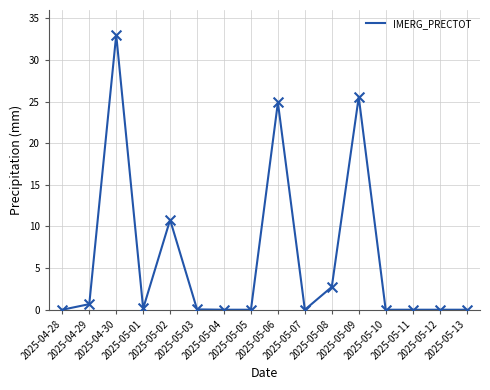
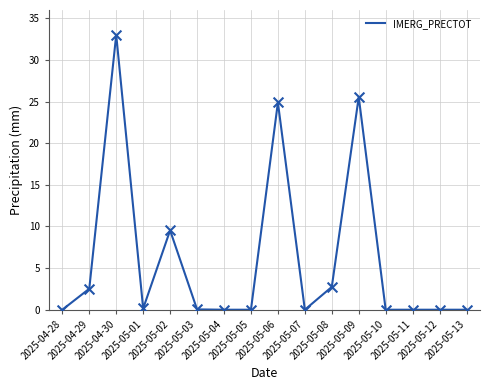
  {
    "2025-04-28": 0,
-   "2025-04-29": 1,
+   "2025-04-29": 3,
    "2025-04-30": 33,
    "2025-05-01": 0,
-   "2025-05-02": 11,
+   "2025-05-02": 10,
    "2025-05-03": 0,
    "2025-05-04": 0,
    "2025-05-05": 0,
    "2025-05-06": 25,
    "2025-05-07": 0,
    "2025-05-08": 3,
    "2025-05-09": 26,
    "2025-05-10": 0,
    "2025-05-11": 0,
    "2025-05-12": 0,
    "2025-05-13": 0
  }
